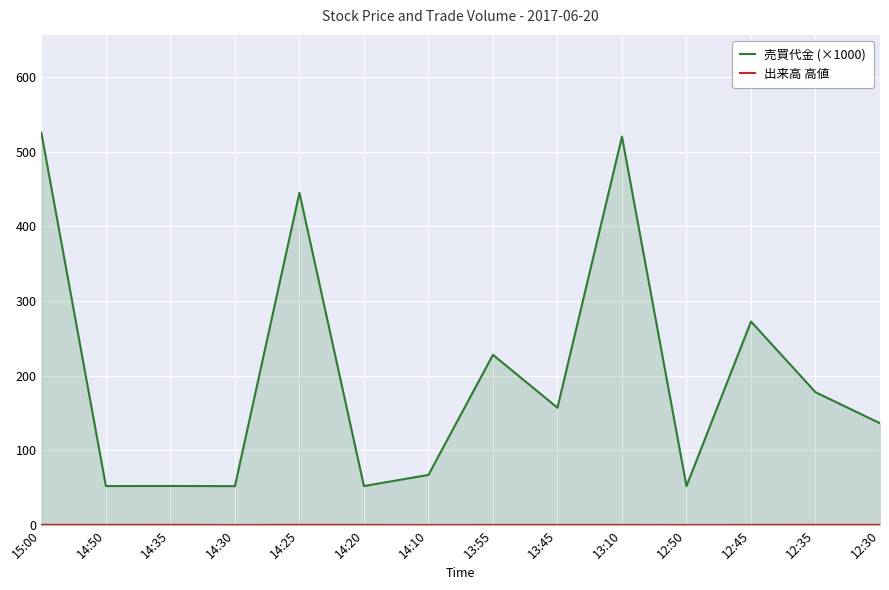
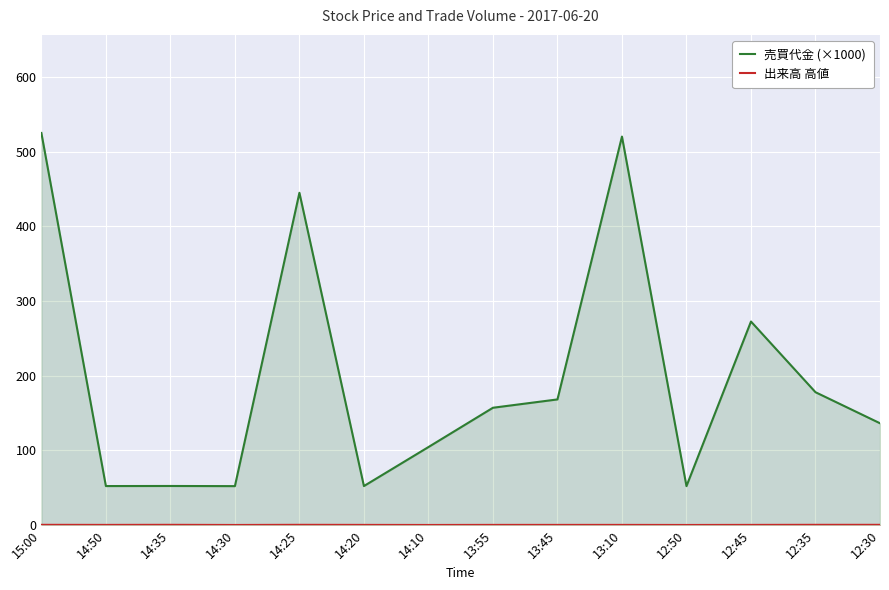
  {
    "売買代金 (×1000)": {
      "15:00": 530,
      "14:50": 50,
      "14:35": 50,
      "14:30": 50,
      "14:25": 440,
      "14:20": 50,
-     "14:10": 70,
-     "13:55": 230,
-     "13:45": 160,
+     "14:10": 100,
+     "13:55": 160,
+     "13:45": 170,
      "13:10": 520,
      "12:50": 50,
      "12:45": 270,
      "12:35": 180,
      "12:30": 140
    },
    "出来高 高値": {
      "15:00": 0,
      "14:50": 0,
      "14:35": 0,
      "14:30": 0,
      "14:25": 0,
      "14:20": 0,
      "14:10": 0,
      "13:55": 0,
      "13:45": 0,
      "13:10": 0,
      "12:50": 0,
      "12:45": 0,
      "12:35": 0,
      "12:30": 0
    }
  }
